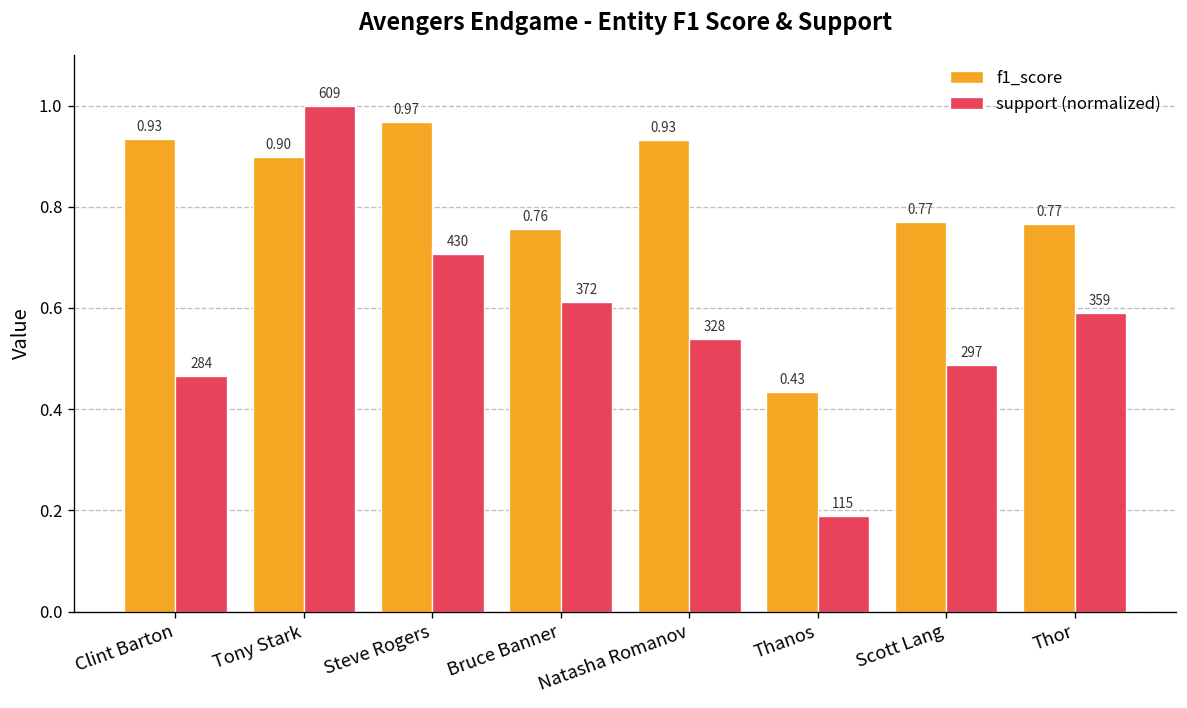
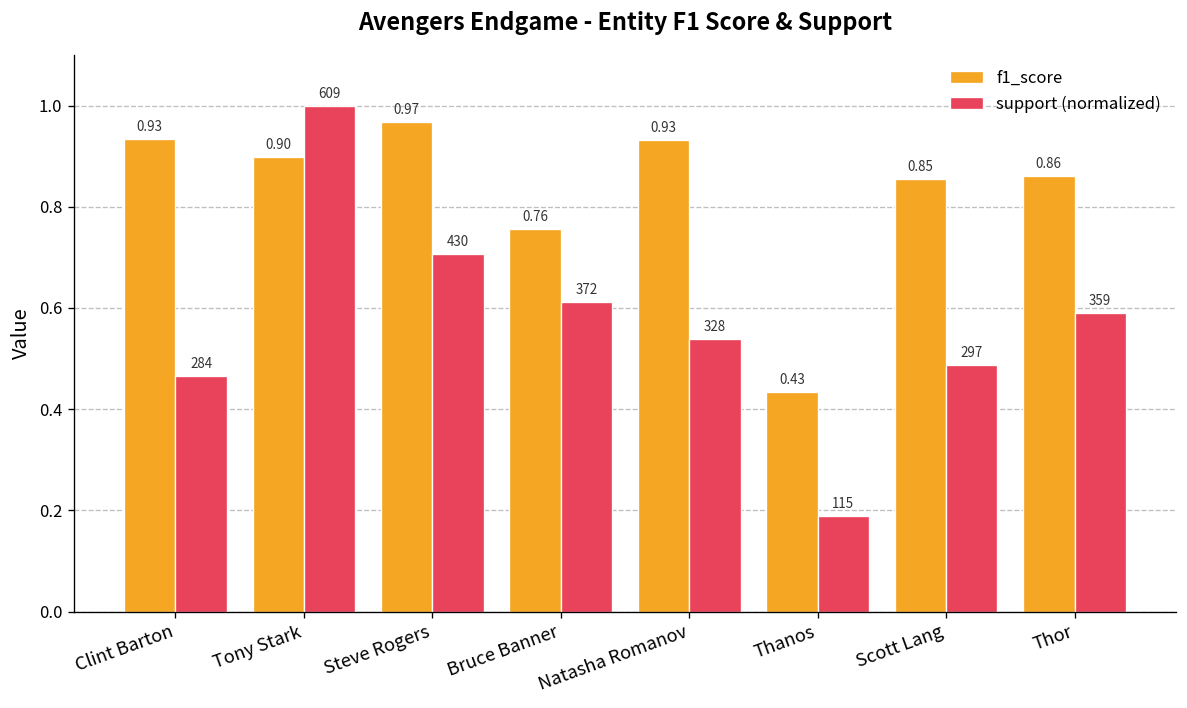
  {
    "f1_score": {
      "Clint Barton": 0.93,
      "Tony Stark": 0.90,
      "Steve Rogers": 0.97,
      "Bruce Banner": 0.76,
      "Natasha Romanov": 0.93,
      "Thanos": 0.43,
-     "Scott Lang": 0.77,
-     "Thor": 0.77
+     "Scott Lang": 0.85,
+     "Thor": 0.86
    }
  }
